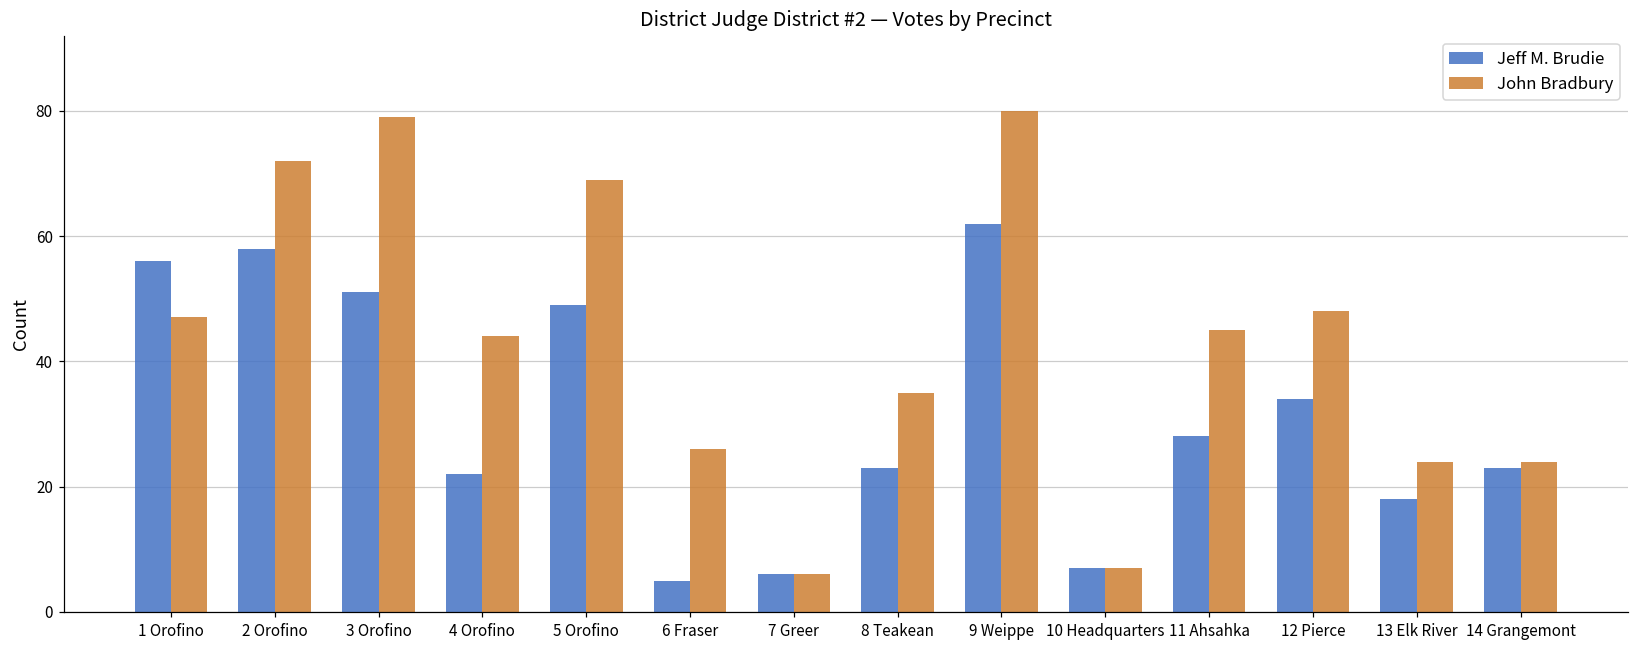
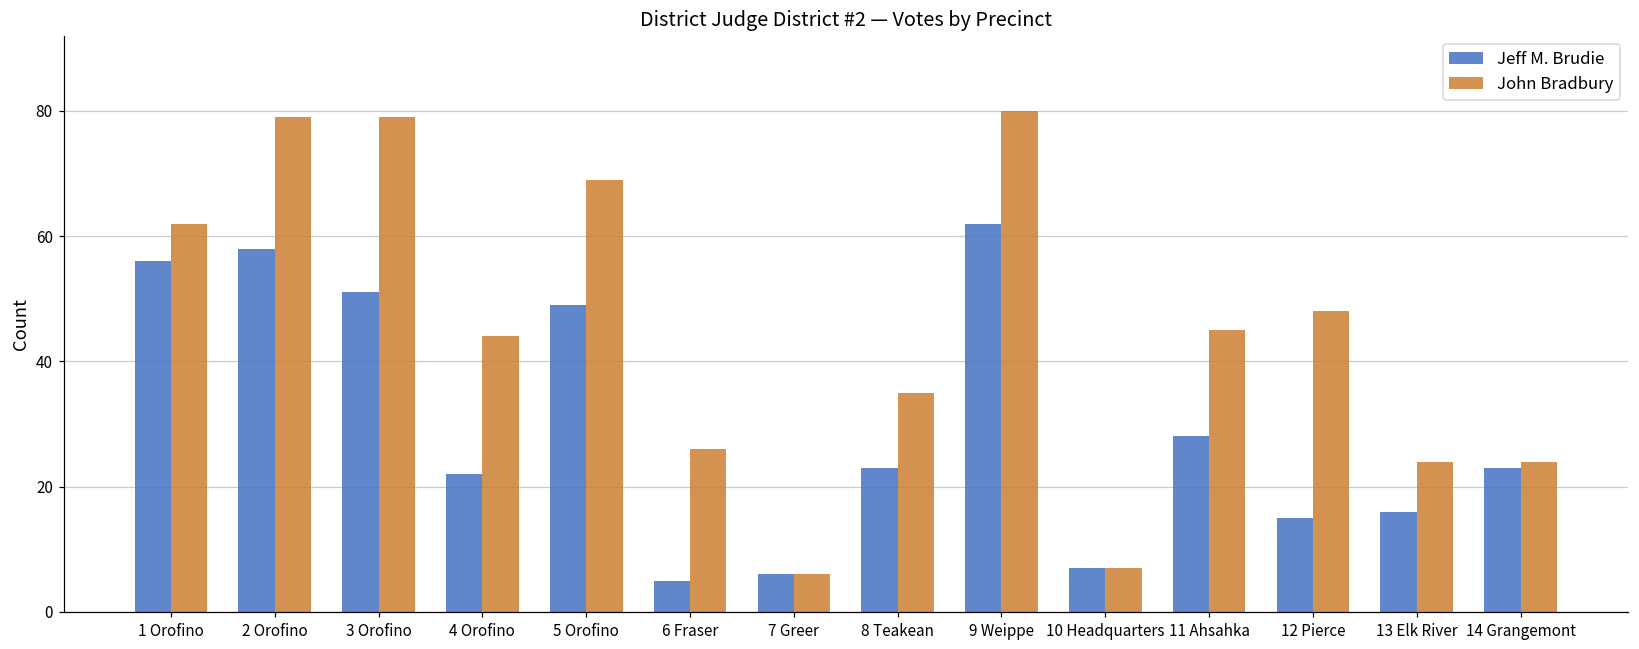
  {
    "Jeff M. Brudie": {
      "1 Orofino": 56,
      "2 Orofino": 58,
      "3 Orofino": 51,
      "4 Orofino": 22,
      "5 Orofino": 49,
      "6 Fraser": 5,
      "7 Greer": 6,
      "8 Teakean": 23,
      "9 Weippe": 62,
      "10 Headquarters": 7,
      "11 Ahsahka": 28,
-     "12 Pierce": 34,
-     "13 Elk River": 18,
+     "12 Pierce": 15,
+     "13 Elk River": 16,
      "14 Grangemont": 23
    },
    "John Bradbury": {
-     "1 Orofino": 47,
-     "2 Orofino": 72,
+     "1 Orofino": 62,
+     "2 Orofino": 79,
      "3 Orofino": 79,
      "4 Orofino": 44,
      "5 Orofino": 69,
      "6 Fraser": 26,
      "7 Greer": 6,
      "8 Teakean": 35,
      "9 Weippe": 80,
      "10 Headquarters": 7,
      "11 Ahsahka": 45,
      "12 Pierce": 48,
      "13 Elk River": 24,
      "14 Grangemont": 24
    }
  }
